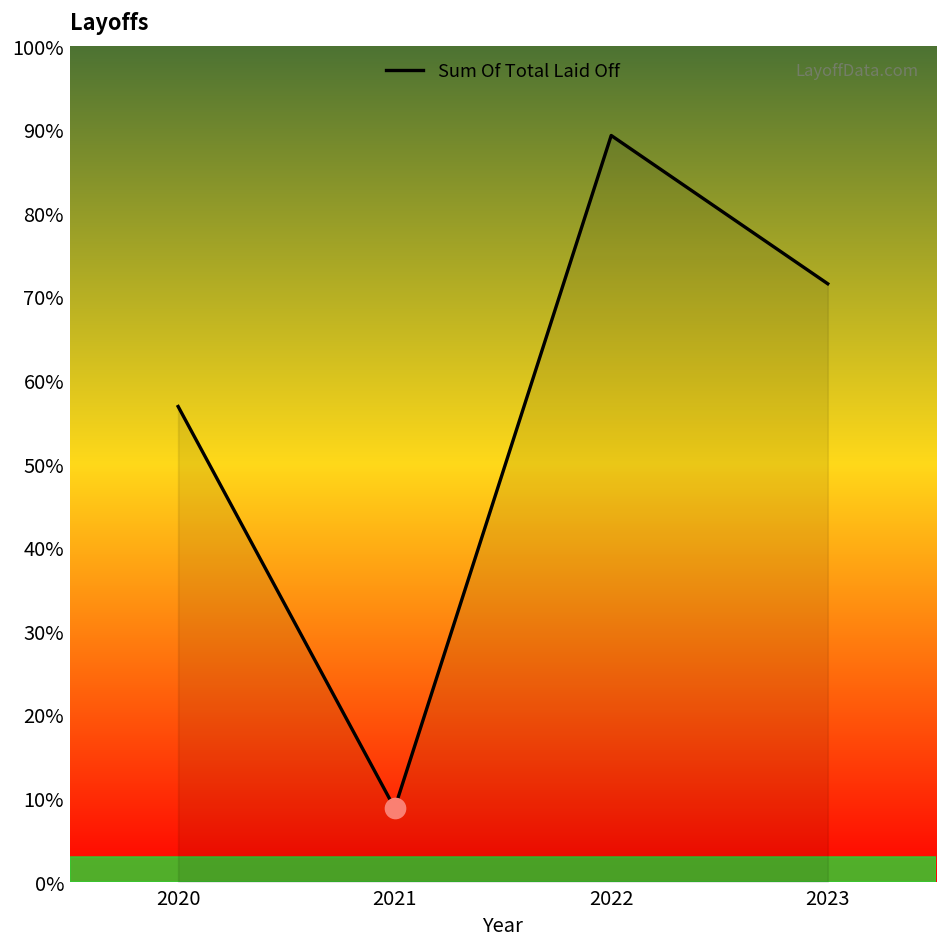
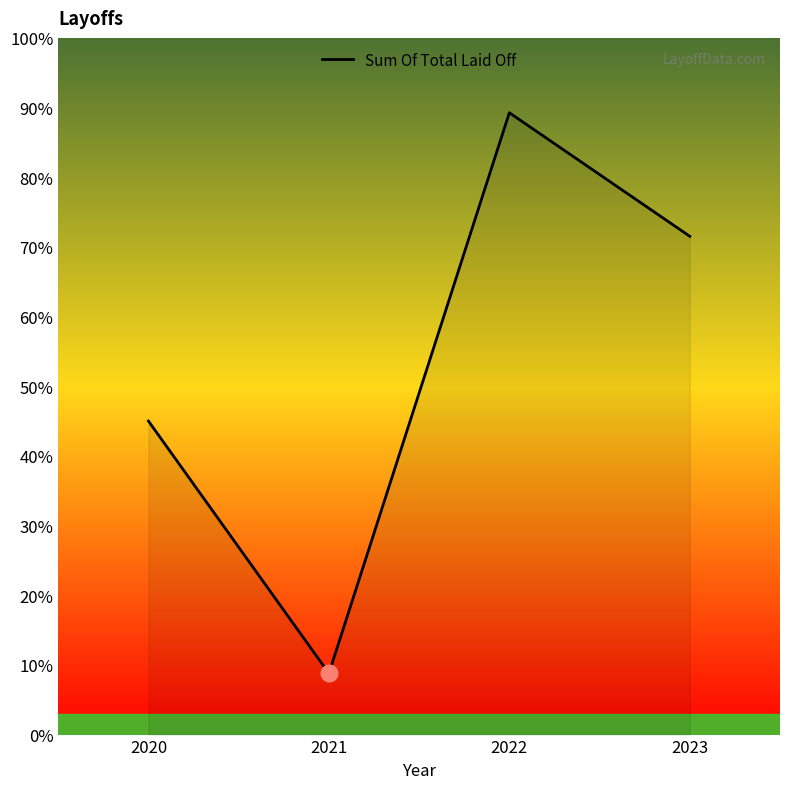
  {
    "Sum Of Total Laid Off": {
-     "2020": "57%",
+     "2020": "45%",
      "2022": "89%",
      "2023": "72%"
    }
  }
